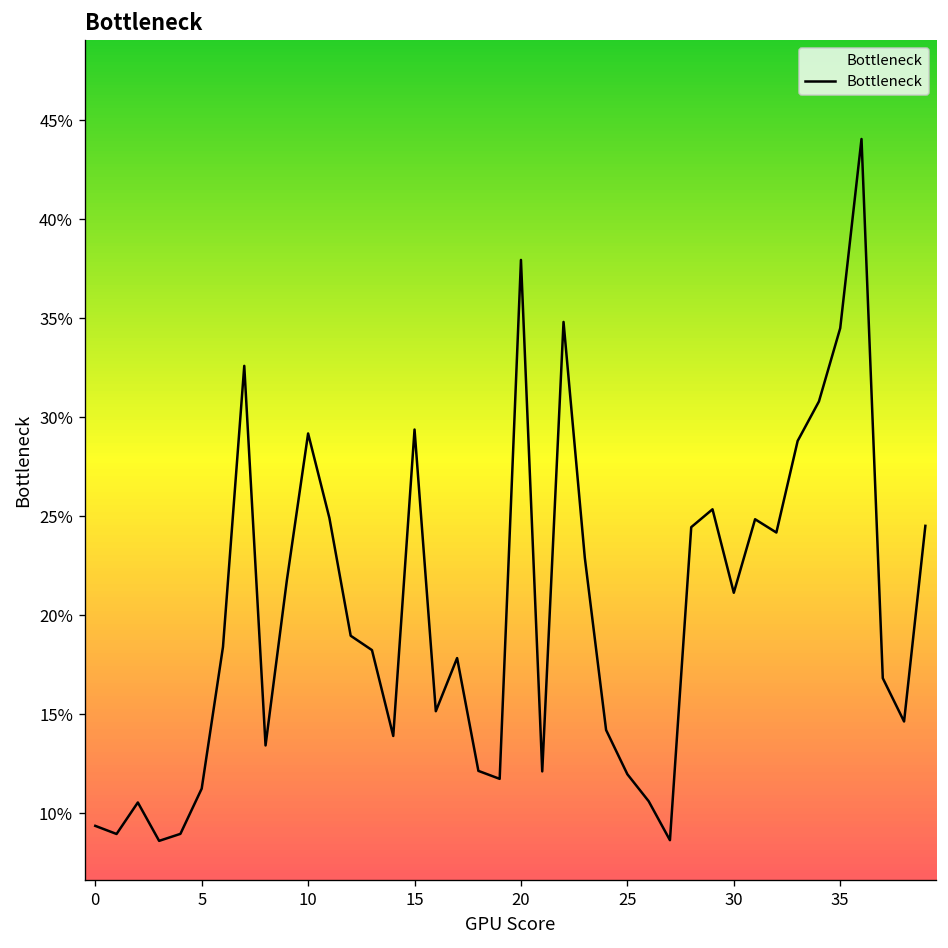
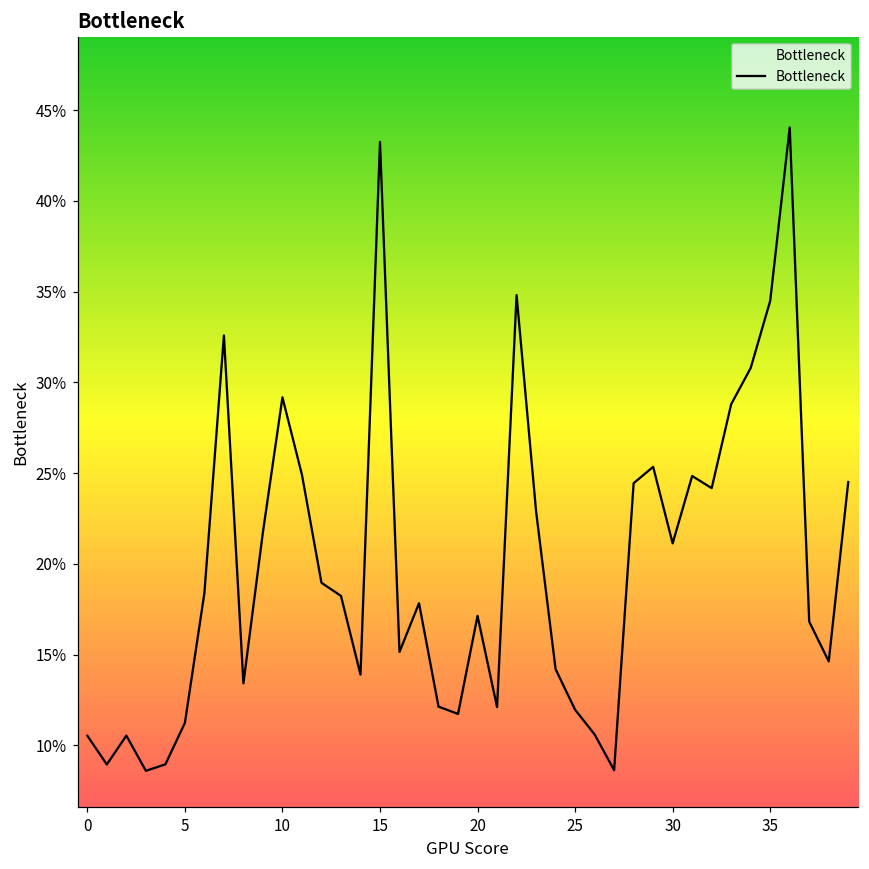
  {
-   "0": "9.4%",
+   "0": "10.5%",
    "5": "11.2%",
    "10": "29.2%",
-   "15": "29.4%",
-   "20": "37.9%",
+   "15": "43.3%",
+   "20": "17.1%",
    "25": "12.0%",
    "30": "21.1%",
    "35": "34.5%"
  }
